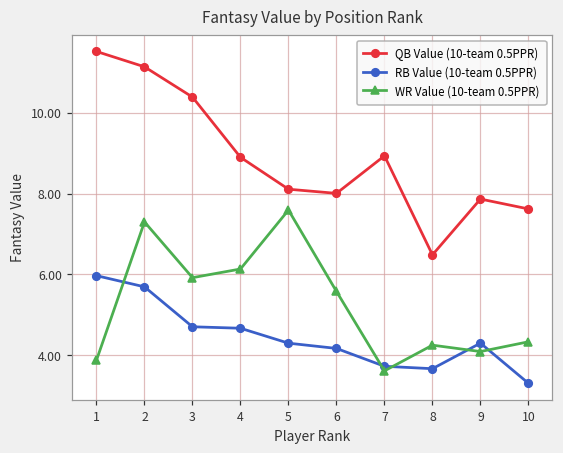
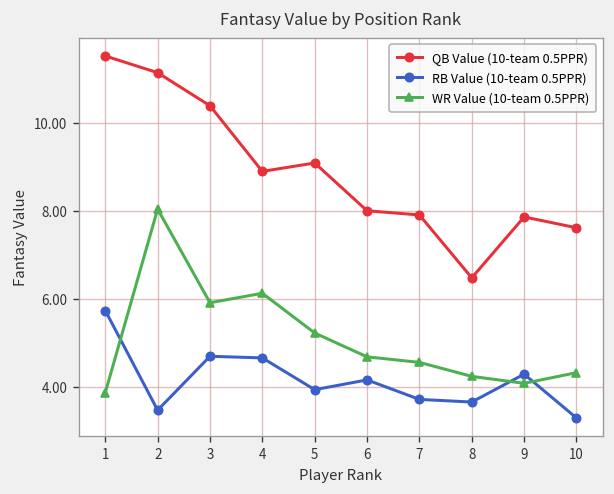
  {
    "QB Value (10-team 0.5PPR)": {
      "1": 11.5,
      "2": 11.1,
      "3": 10.4,
      "4": 8.9,
-     "5": 8.1,
+     "5": 9.1,
      "6": 8.0,
-     "7": 8.9,
+     "7": 7.9,
      "8": 6.5,
      "9": 7.9,
      "10": 7.6
    },
    "RB Value (10-team 0.5PPR)": {
-     "1": 6.0,
-     "2": 5.7,
+     "1": 5.7,
+     "2": 3.5,
      "3": 4.7,
      "4": 4.7,
-     "5": 4.3,
+     "5": 3.9,
      "6": 4.2,
      "7": 3.7,
      "8": 3.7,
      "9": 4.3,
      "10": 3.3
    },
    "WR Value (10-team 0.5PPR)": {
      "1": 3.9,
-     "2": 7.3,
+     "2": 8.0,
      "3": 5.9,
      "4": 6.1,
-     "5": 7.6,
-     "6": 5.6,
-     "7": 3.6,
+     "5": 5.2,
+     "6": 4.7,
+     "7": 4.6,
      "8": 4.2,
      "9": 4.1,
      "10": 4.3
    }
  }
